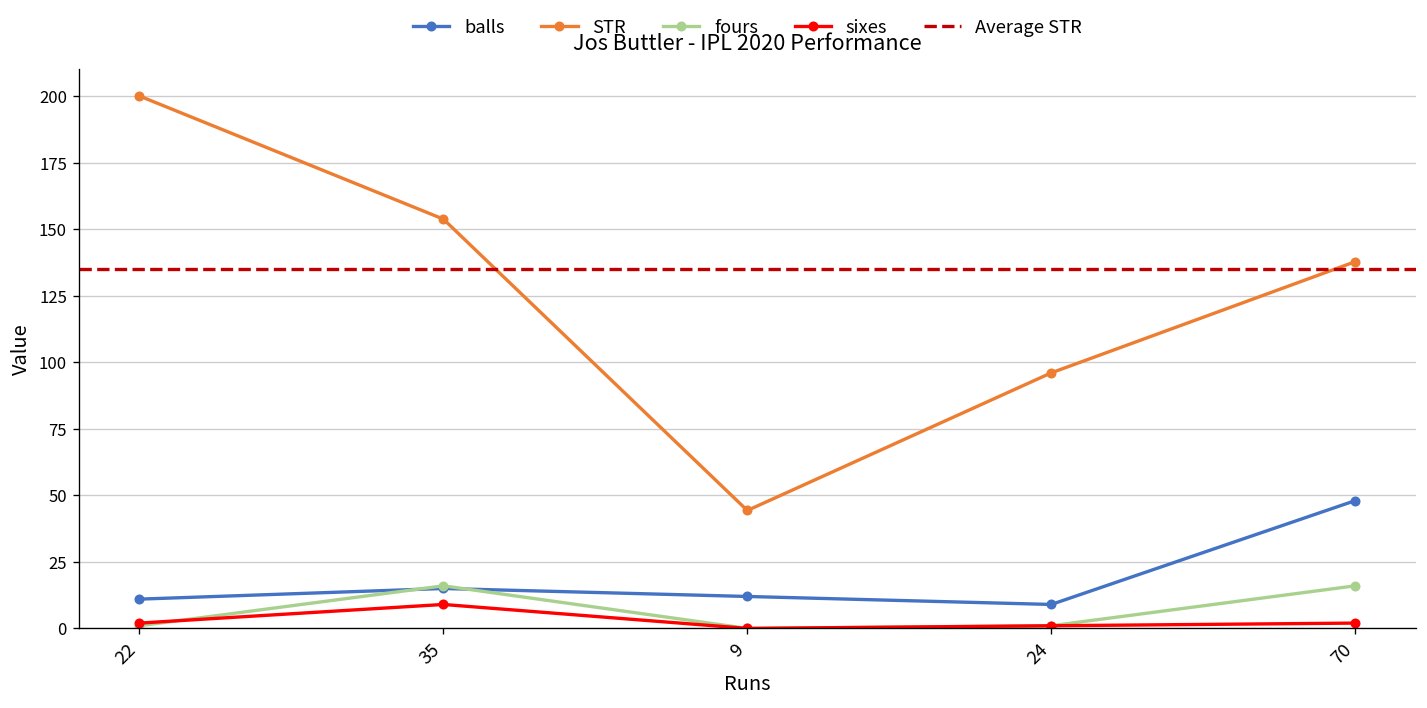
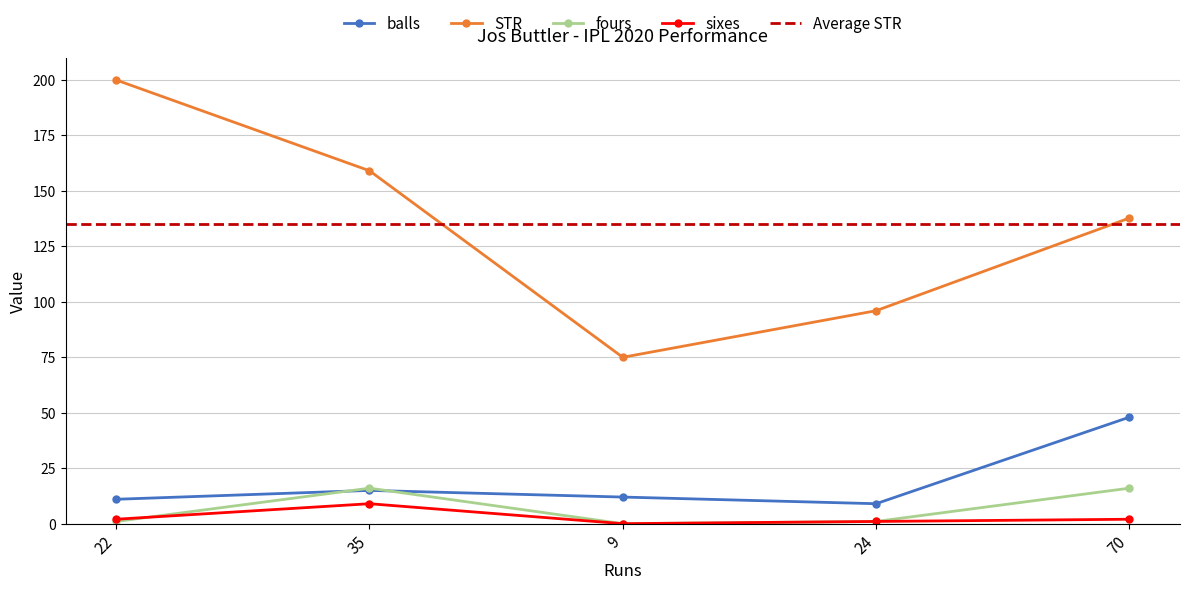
  {
    "balls": {
      "22": 11,
      "9": 12,
      "24": 9,
      "70": 48
    },
    "STR": {
      "22": 200,
-     "35": 154,
-     "9": 44,
+     "35": 159,
+     "9": 75,
      "24": 96,
      "70": 138
    },
    "fours": {
      "70": 16
    },
    "sixes": {
      "35": 9,
      "70": 2
    }
  }
